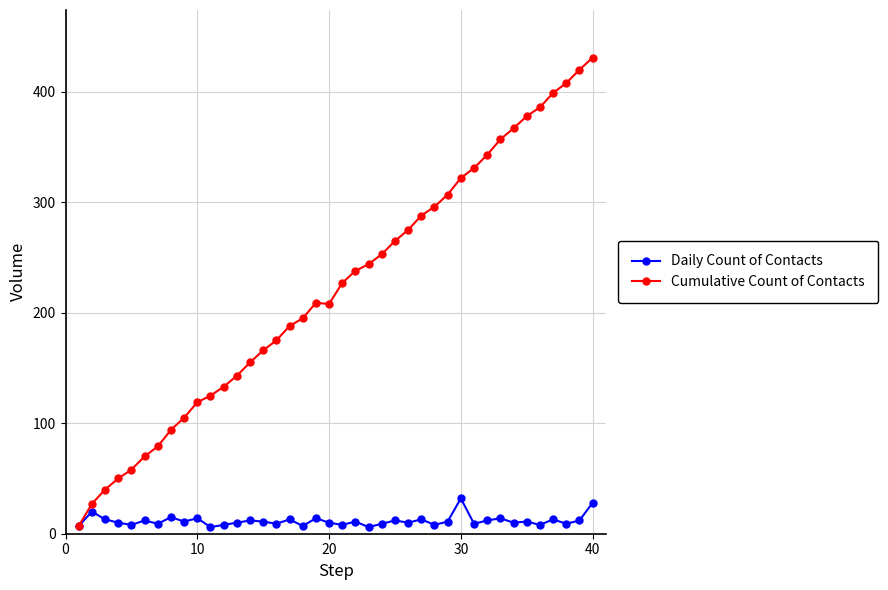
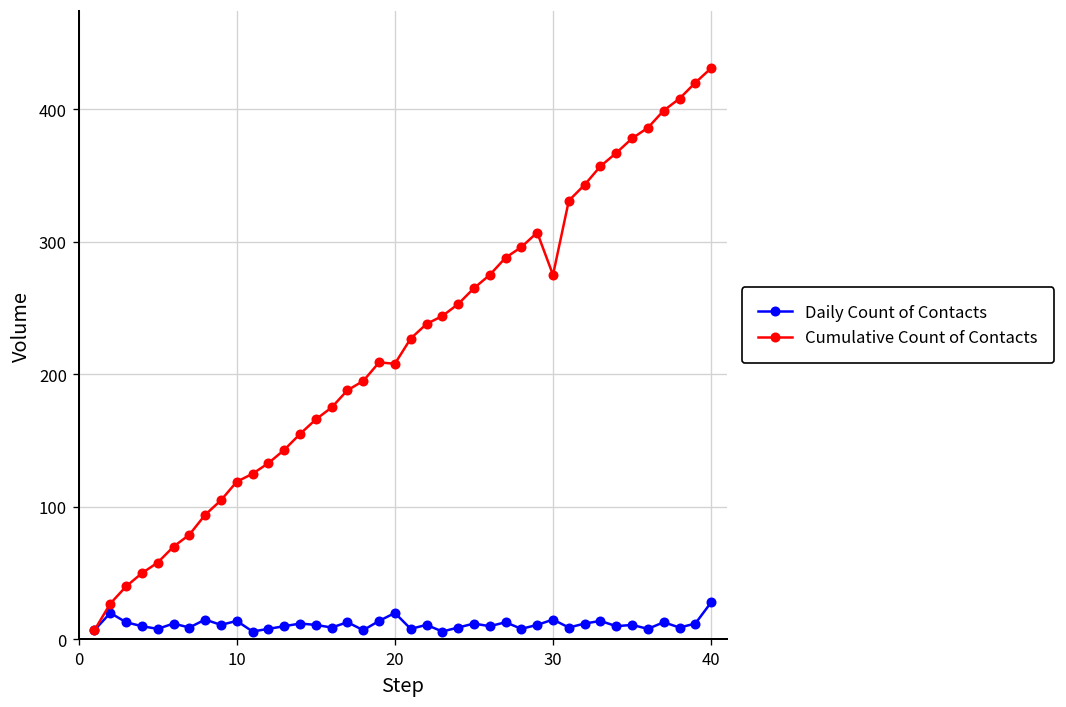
  {
    "Daily Count of Contacts": {
      "10": 14,
-     "20": 10,
-     "30": 32,
+     "20": 20,
+     "30": 15,
      "40": 28
    },
    "Cumulative Count of Contacts": {
      "10": 119,
      "20": 208,
-     "30": 322,
+     "30": 275,
      "40": 431
    }
  }
